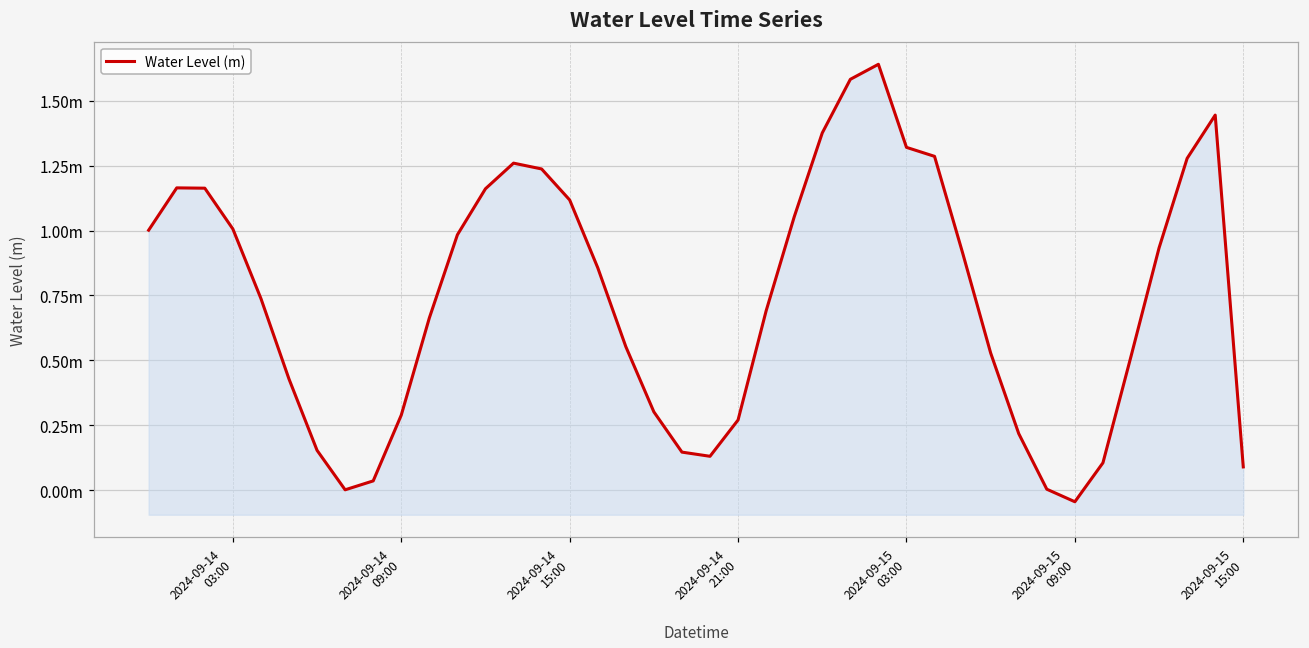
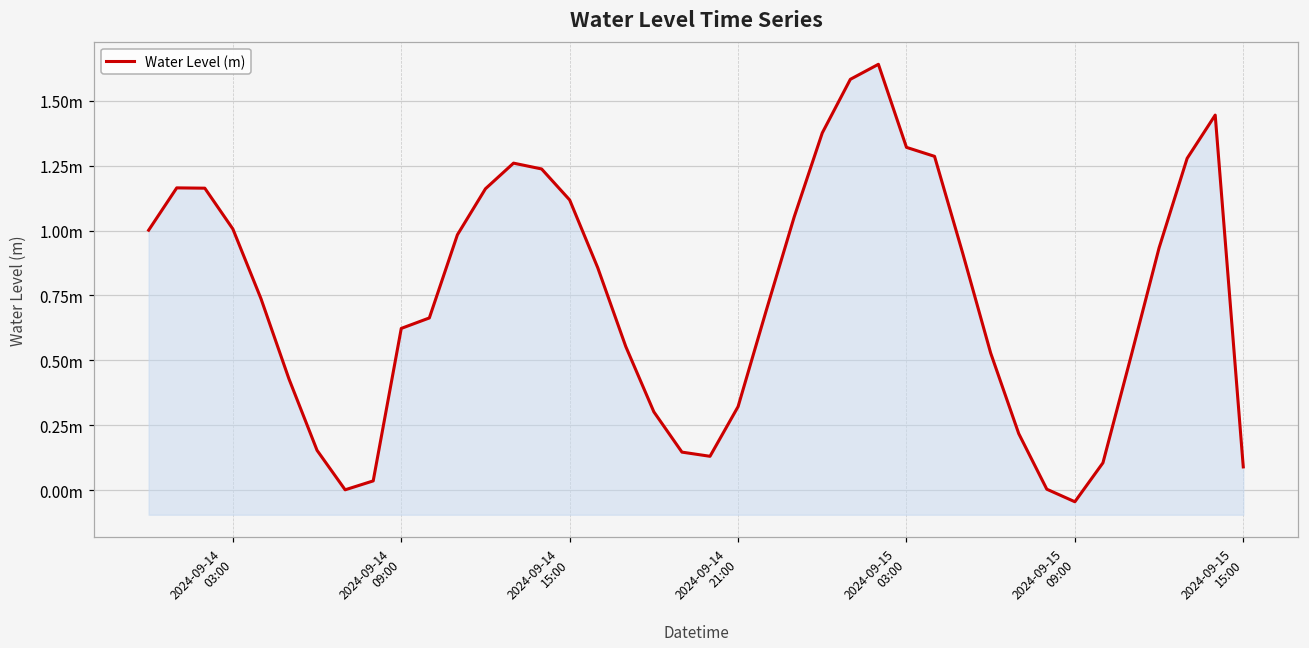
  {
    "2024-09-14 03:00": "1.01m",
-   "2024-09-14 09:00": "0.29m",
+   "2024-09-14 09:00": "0.62m",
    "2024-09-14 15:00": "1.12m",
-   "2024-09-14 21:00": "0.27m",
+   "2024-09-14 21:00": "0.32m",
    "2024-09-15 03:00": "1.32m",
    "2024-09-15 09:00": "-0.04m",
    "2024-09-15 15:00": "0.09m"
  }
